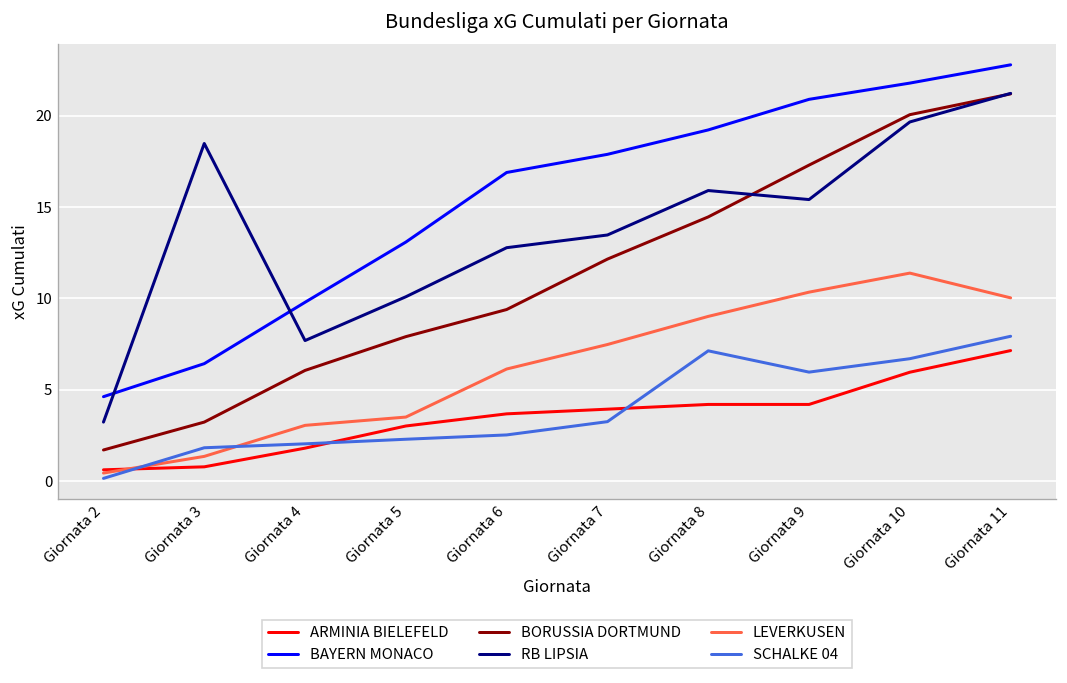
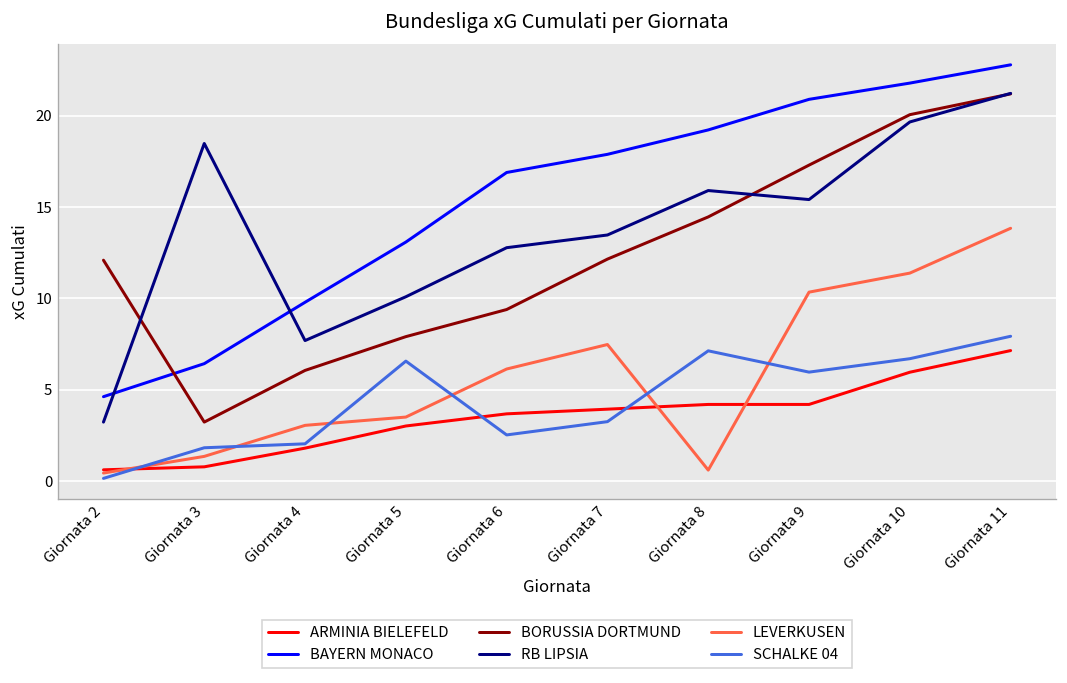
  {
    "ARMINIA BIELEFELD": {
      "Giornata 2": 0.6,
      "Giornata 3": 0.8,
      "Giornata 4": 1.8,
      "Giornata 5": 3.0,
      "Giornata 6": 3.7,
      "Giornata 7": 3.9,
      "Giornata 8": 4.2,
      "Giornata 9": 4.2,
      "Giornata 10": 6.0,
      "Giornata 11": 7.1
    },
    "BAYERN MONACO": {
      "Giornata 2": 4.6,
      "Giornata 3": 6.4,
      "Giornata 4": 9.8,
      "Giornata 5": 13.1,
      "Giornata 6": 16.9,
      "Giornata 7": 17.9,
      "Giornata 8": 19.2,
      "Giornata 9": 20.9,
      "Giornata 10": 21.8,
      "Giornata 11": 22.8
    },
    "BORUSSIA DORTMUND": {
-     "Giornata 2": 1.7,
+     "Giornata 2": 12.1,
      "Giornata 3": 3.2,
      "Giornata 4": 6.1,
      "Giornata 5": 7.9,
      "Giornata 6": 9.4,
      "Giornata 7": 12.1,
      "Giornata 8": 14.5,
      "Giornata 9": 17.3,
      "Giornata 10": 20.1
    },
    "RB LIPSIA": {
      "Giornata 2": 3.2,
      "Giornata 3": 18.5,
      "Giornata 4": 7.7,
      "Giornata 5": 10.1,
      "Giornata 6": 12.8,
      "Giornata 7": 13.5,
      "Giornata 8": 15.9,
      "Giornata 9": 15.4,
      "Giornata 10": 19.7
    },
    "LEVERKUSEN": {
      "Giornata 2": 0.4,
      "Giornata 3": 1.4,
      "Giornata 4": 3.1,
      "Giornata 5": 3.5,
      "Giornata 6": 6.1,
      "Giornata 7": 7.5,
-     "Giornata 8": 9.0,
+     "Giornata 8": 0.6,
      "Giornata 9": 10.3,
      "Giornata 10": 11.4,
-     "Giornata 11": 10.0
+     "Giornata 11": 13.8
    },
    "SCHALKE 04": {
      "Giornata 2": 0.1,
      "Giornata 3": 1.8,
      "Giornata 4": 2.0,
-     "Giornata 5": 2.3,
+     "Giornata 5": 6.6,
      "Giornata 6": 2.5,
      "Giornata 7": 3.3,
      "Giornata 8": 7.1,
      "Giornata 9": 6.0,
      "Giornata 10": 6.7,
      "Giornata 11": 7.9
    }
  }
